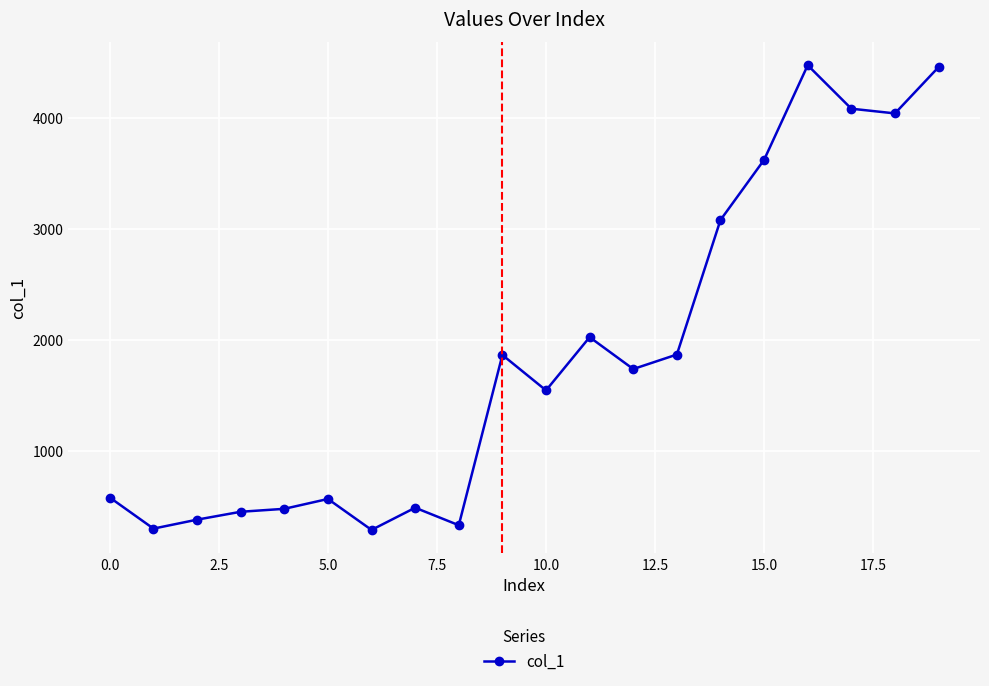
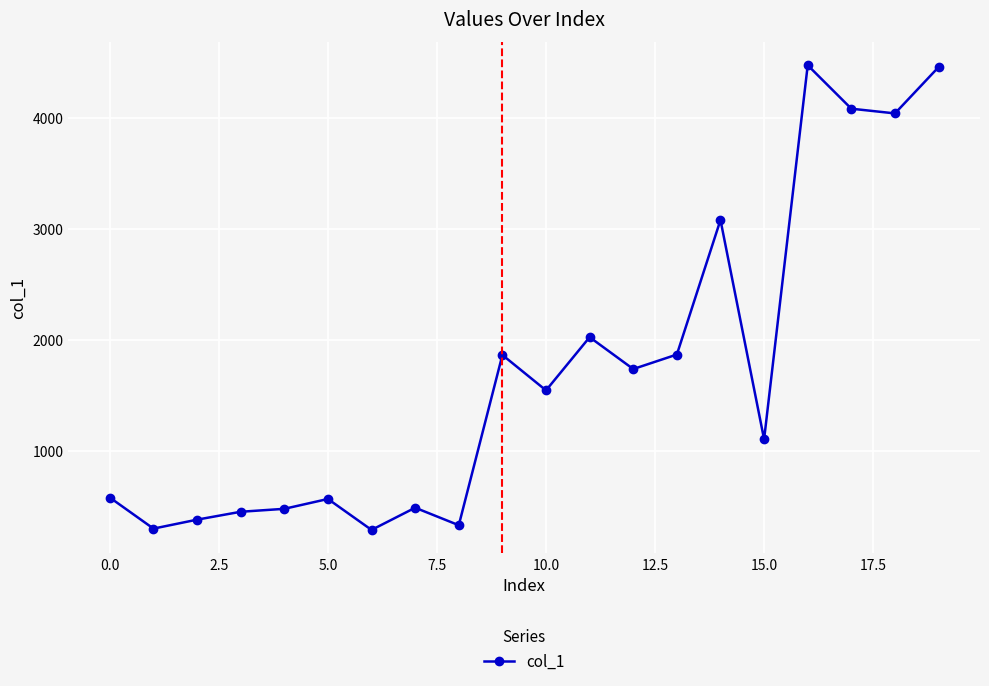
  {
    "0.0": 580,
    "5.0": 560,
    "10.0": 1540,
-   "15.0": 3620
+   "15.0": 1100
  }
